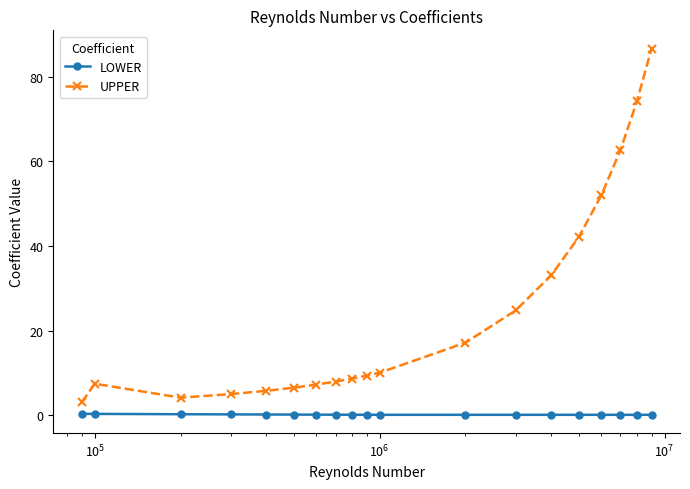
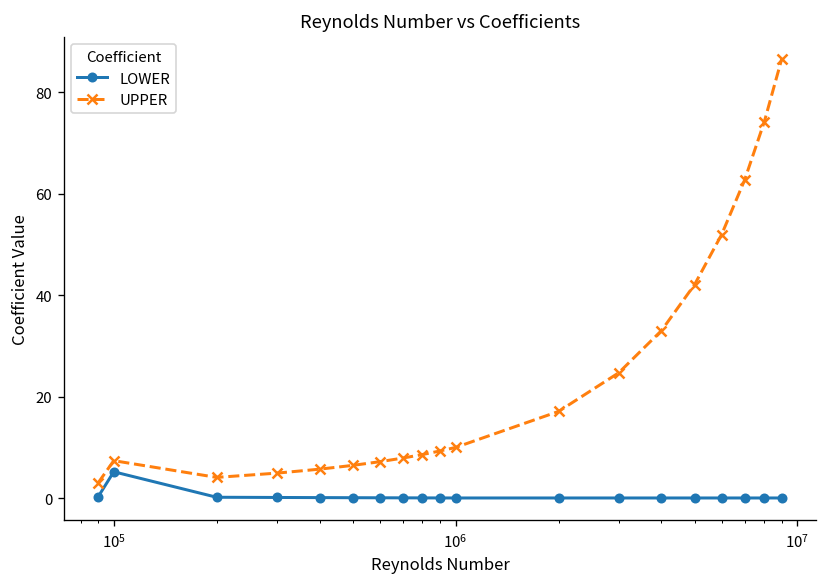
  {
    "LOWER": {
-     "10^5": 0,
+     "10^5": 5,
      "10^6": 0
    },
    "UPPER": {
      "10^5": 7,
      "10^6": 10
    }
  }
